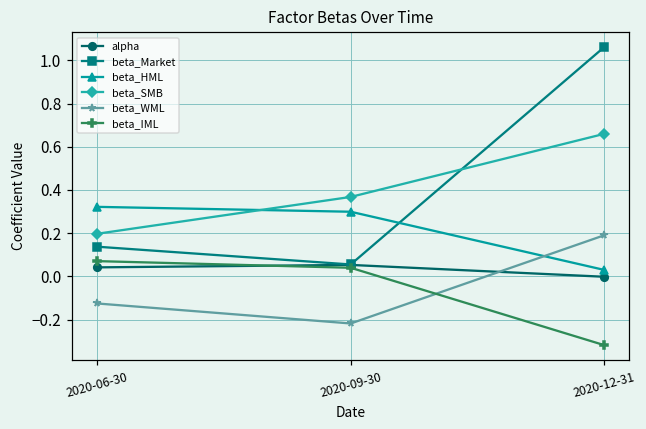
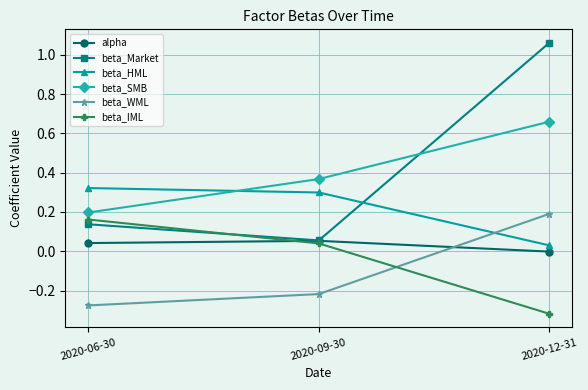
  {
    "beta_WML": {
-     "2020-06-30": -0.13,
+     "2020-06-30": -0.28,
      "2020-09-30": -0.22,
      "2020-12-31": 0.19
    },
    "beta_IML": {
-     "2020-06-30": 0.07,
+     "2020-06-30": 0.16,
      "2020-09-30": 0.04,
      "2020-12-31": -0.32
    }
  }
